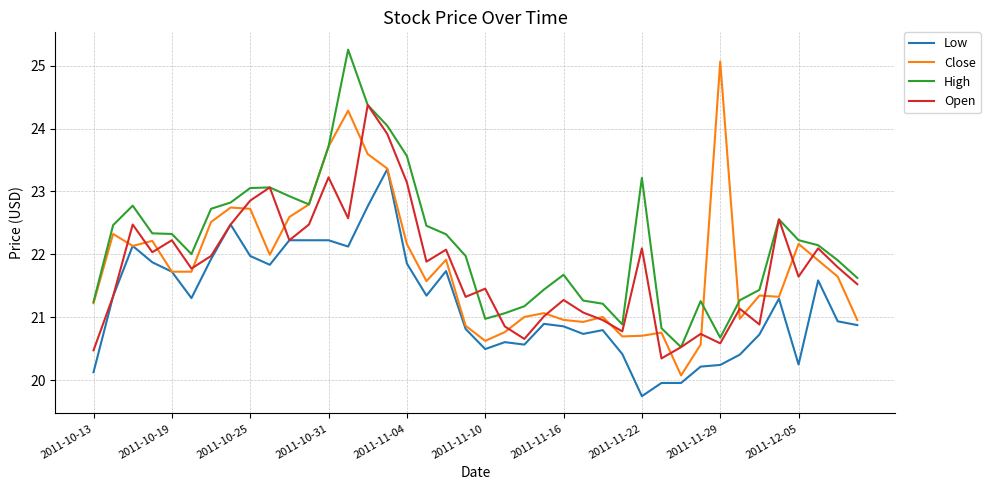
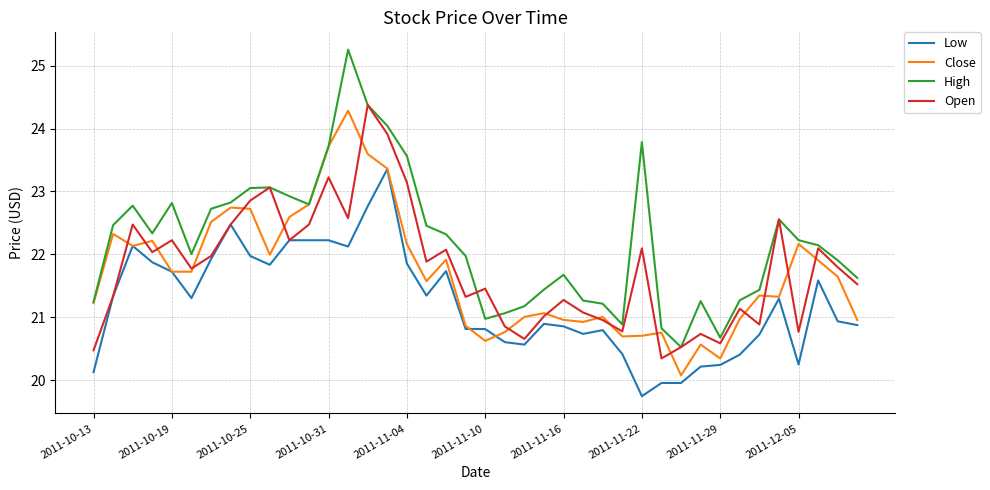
  {
    "Low": {
      "2011-10-13": 20.1,
      "2011-10-25": 22.0,
      "2011-10-31": 22.2,
      "2011-11-04": 21.9,
-     "2011-11-10": 20.5,
+     "2011-11-10": 20.8,
      "2011-11-16": 20.9,
      "2011-11-22": 19.7,
      "2011-11-29": 20.2,
      "2011-12-05": 20.2
    },
    "Close": {
      "2011-10-25": 22.7,
      "2011-11-04": 22.2,
      "2011-11-10": 20.6,
      "2011-11-16": 21.0,
      "2011-11-22": 20.7,
-     "2011-11-29": 25.1,
+     "2011-11-29": 20.3,
      "2011-12-05": 22.2
    },
    "High": {
-     "2011-10-19": 22.3,
+     "2011-10-19": 22.8,
      "2011-10-25": 23.1,
      "2011-11-04": 23.6,
      "2011-11-10": 21.0,
      "2011-11-16": 21.7,
-     "2011-11-22": 23.2,
+     "2011-11-22": 23.8,
      "2011-11-29": 20.7,
      "2011-12-05": 22.2
    },
    "Open": {
      "2011-10-13": 20.5,
      "2011-10-19": 22.2,
      "2011-10-25": 22.9,
      "2011-10-31": 23.2,
      "2011-11-04": 23.1,
      "2011-11-10": 21.5,
      "2011-11-16": 21.3,
      "2011-11-22": 22.1,
      "2011-11-29": 20.6,
-     "2011-12-05": 21.6
+     "2011-12-05": 20.8
    }
  }
